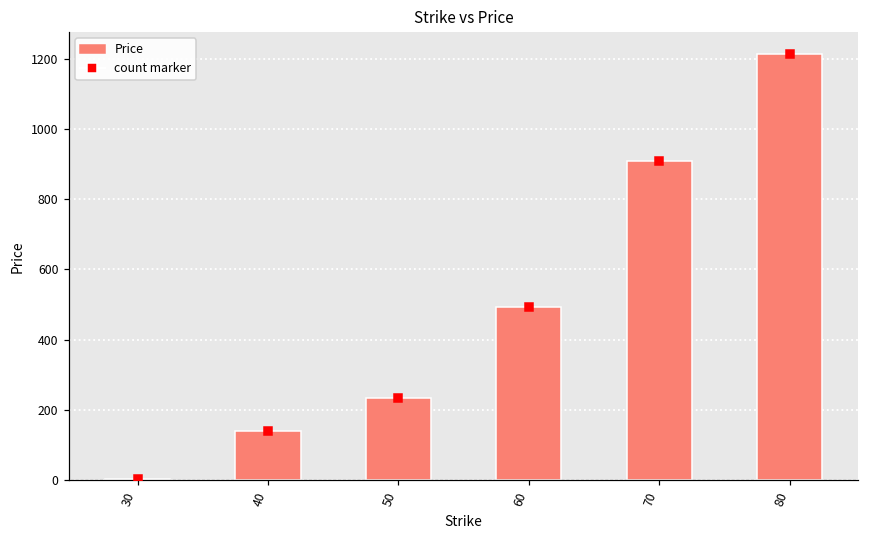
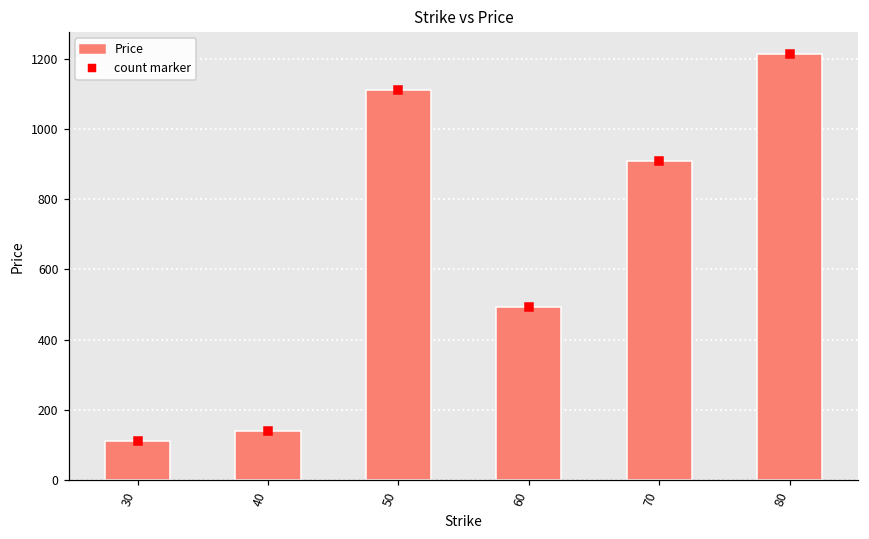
  {
    "Price": {
-     "30": 0,
+     "30": 110,
      "40": 140,
-     "50": 240,
+     "50": 1110,
      "60": 490,
      "70": 910,
      "80": 1210
    }
  }
